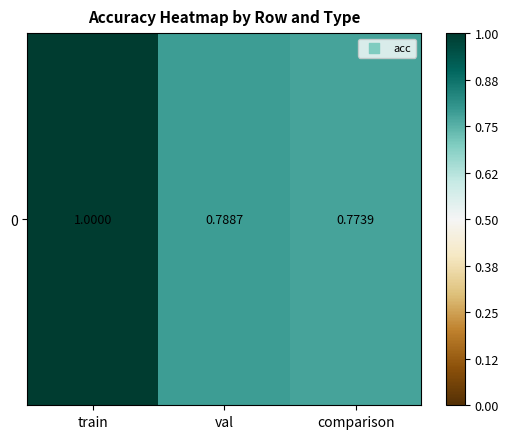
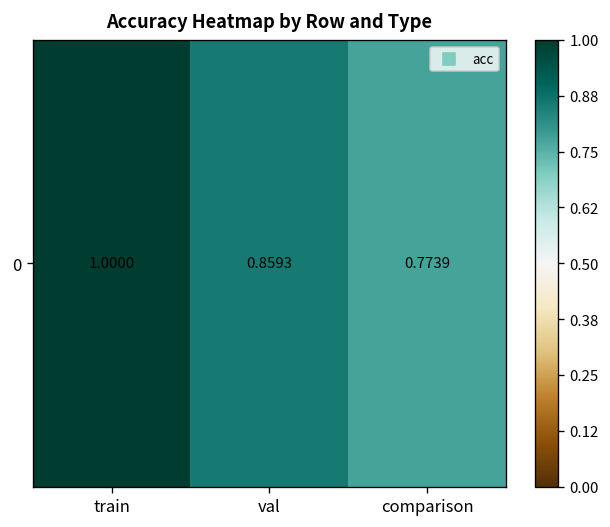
  {
    "0": {
      "train": 1.0000,
-     "val": 0.7887,
+     "val": 0.8593,
      "comparison": 0.7739
    }
  }
